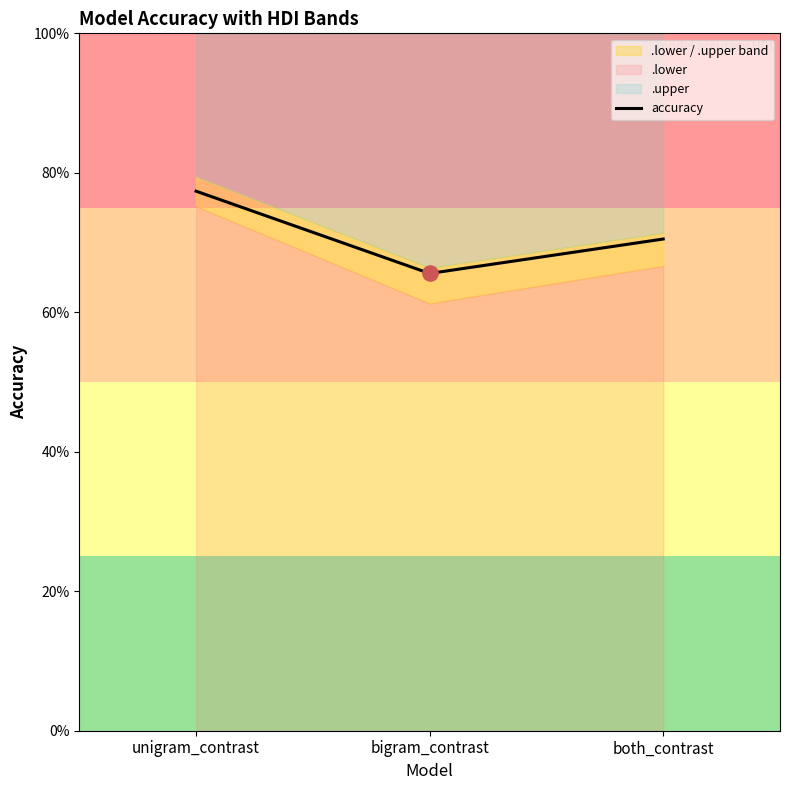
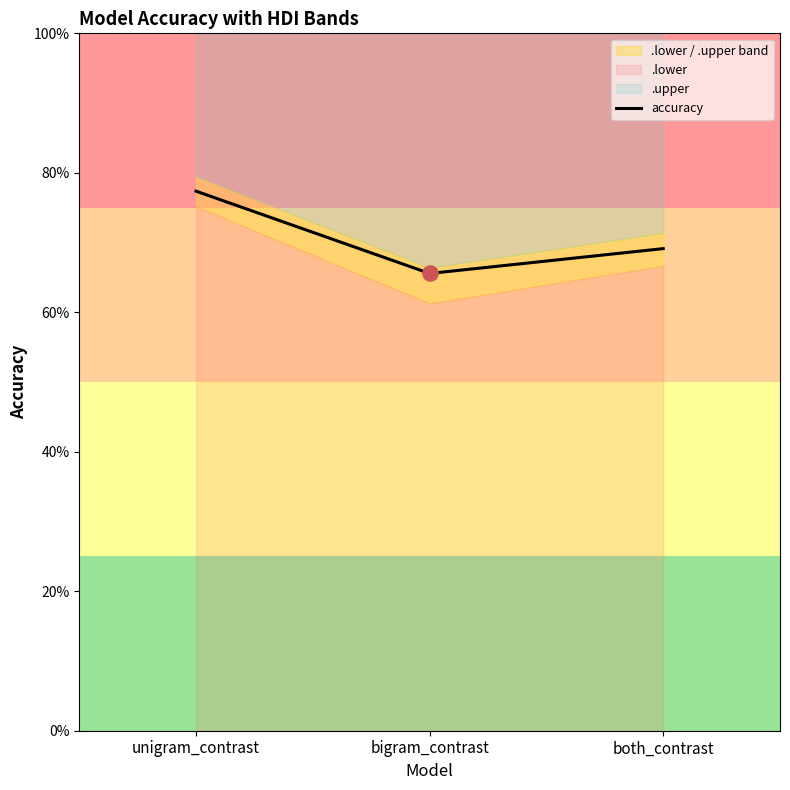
  {
    "accuracy": {
      "unigram_contrast": "77%",
-     "both_contrast": "71%"
+     "both_contrast": "69%"
    }
  }
